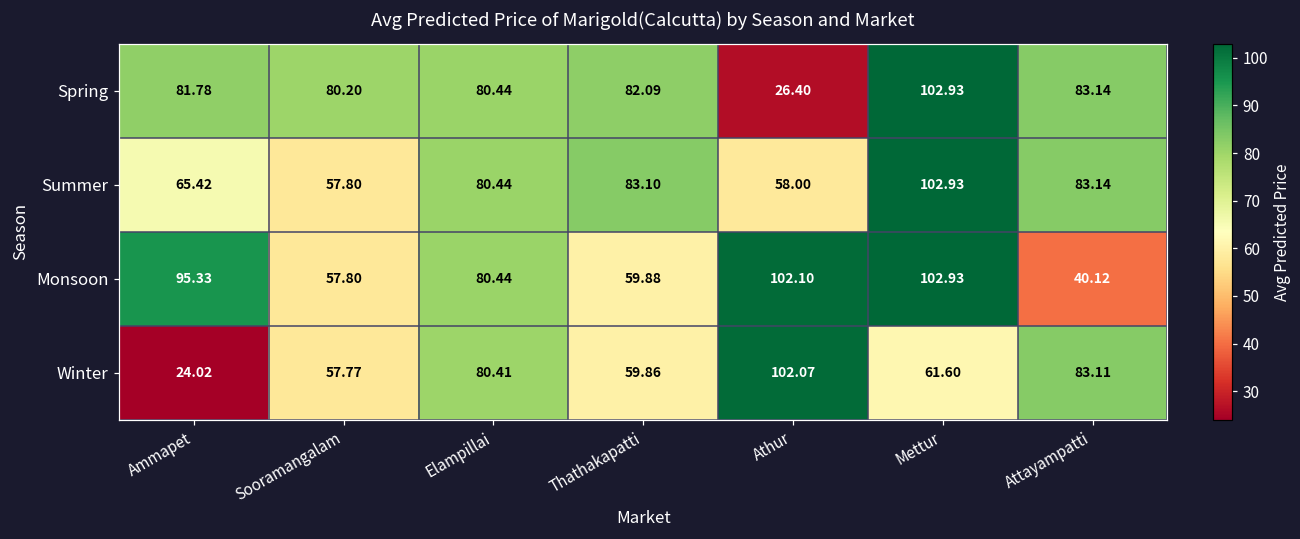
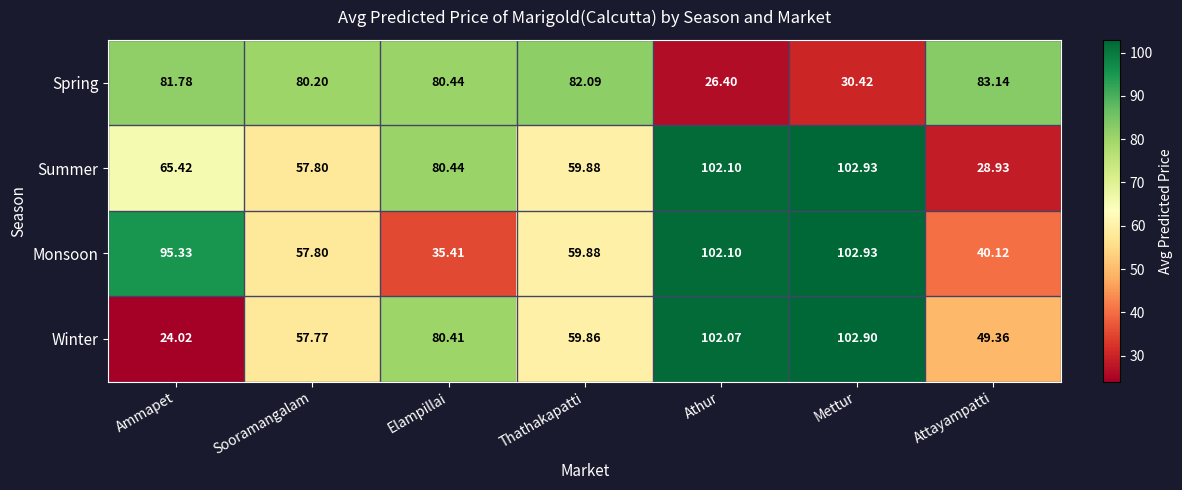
  {
    "Spring": {
      "Ammapet": 81.78,
      "Sooramangalam": 80.20,
      "Elampillai": 80.44,
      "Thathakapatti": 82.09,
      "Athur": 26.40,
-     "Mettur": 102.93,
+     "Mettur": 30.42,
      "Attayampatti": 83.14
    },
    "Summer": {
      "Ammapet": 65.42,
      "Sooramangalam": 57.80,
      "Elampillai": 80.44,
-     "Thathakapatti": 83.10,
-     "Athur": 58.00,
+     "Thathakapatti": 59.88,
+     "Athur": 102.10,
      "Mettur": 102.93,
-     "Attayampatti": 83.14
+     "Attayampatti": 28.93
    },
    "Monsoon": {
      "Ammapet": 95.33,
      "Sooramangalam": 57.80,
-     "Elampillai": 80.44,
+     "Elampillai": 35.41,
      "Thathakapatti": 59.88,
      "Athur": 102.10,
      "Mettur": 102.93,
      "Attayampatti": 40.12
    },
    "Winter": {
      "Ammapet": 24.02,
      "Sooramangalam": 57.77,
      "Elampillai": 80.41,
      "Thathakapatti": 59.86,
      "Athur": 102.07,
-     "Mettur": 61.60,
-     "Attayampatti": 83.11
+     "Mettur": 102.90,
+     "Attayampatti": 49.36
    }
  }
